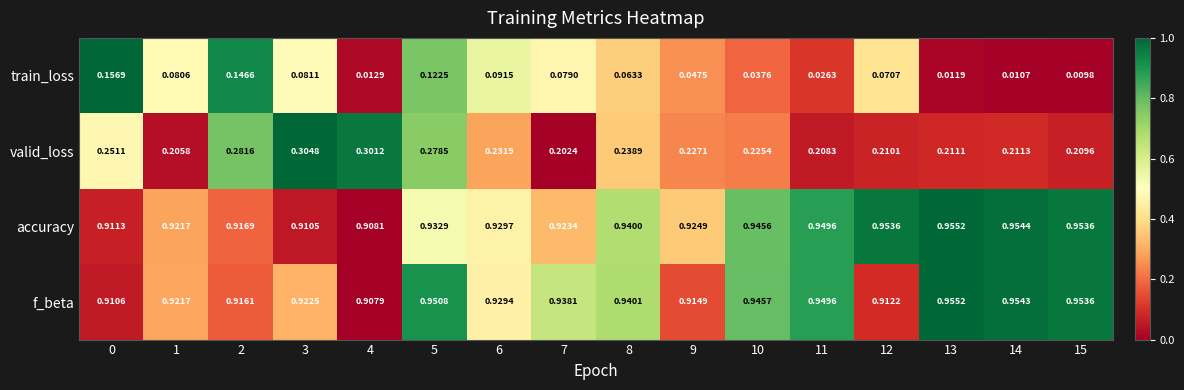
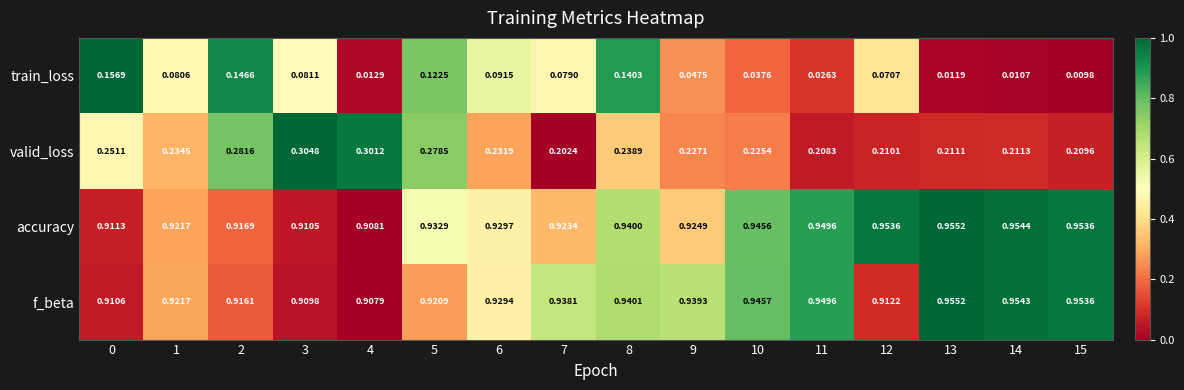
  {
    "train_loss": {
      "0": 0.1569,
      "1": 0.0806,
      "2": 0.1466,
      "3": 0.0811,
      "4": 0.0129,
      "5": 0.1225,
      "6": 0.0915,
      "7": 0.0790,
-     "8": 0.0633,
+     "8": 0.1403,
      "9": 0.0475,
      "10": 0.0376,
      "11": 0.0263,
      "12": 0.0707,
      "13": 0.0119,
      "14": 0.0107,
      "15": 0.0098
    },
    "valid_loss": {
      "0": 0.2511,
-     "1": 0.2058,
+     "1": 0.2345,
      "2": 0.2816,
      "3": 0.3048,
      "4": 0.3012,
      "5": 0.2785,
      "6": 0.2319,
      "7": 0.2024,
      "8": 0.2389,
      "9": 0.2271,
      "10": 0.2254,
      "11": 0.2083,
      "12": 0.2101,
      "13": 0.2111,
      "14": 0.2113,
      "15": 0.2096
    },
    "accuracy": {
      "0": 0.9113,
      "1": 0.9217,
      "2": 0.9169,
      "3": 0.9105,
      "4": 0.9081,
      "5": 0.9329,
      "6": 0.9297,
      "7": 0.9234,
      "8": 0.9400,
      "9": 0.9249,
      "10": 0.9456,
      "11": 0.9496,
      "12": 0.9536,
      "13": 0.9552,
      "14": 0.9544,
      "15": 0.9536
    },
    "f_beta": {
      "0": 0.9106,
      "1": 0.9217,
      "2": 0.9161,
-     "3": 0.9225,
+     "3": 0.9098,
      "4": 0.9079,
-     "5": 0.9508,
+     "5": 0.9209,
      "6": 0.9294,
      "7": 0.9381,
      "8": 0.9401,
-     "9": 0.9149,
+     "9": 0.9393,
      "10": 0.9457,
      "11": 0.9496,
      "12": 0.9122,
      "13": 0.9552,
      "14": 0.9543,
      "15": 0.9536
    }
  }
